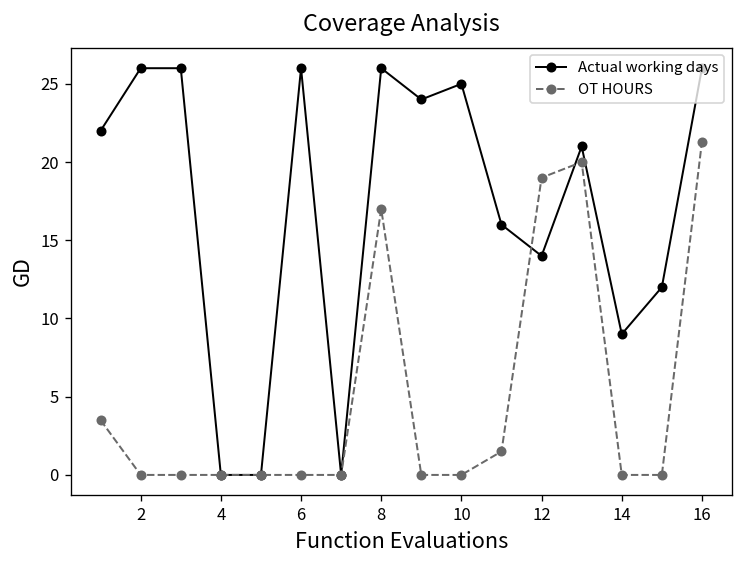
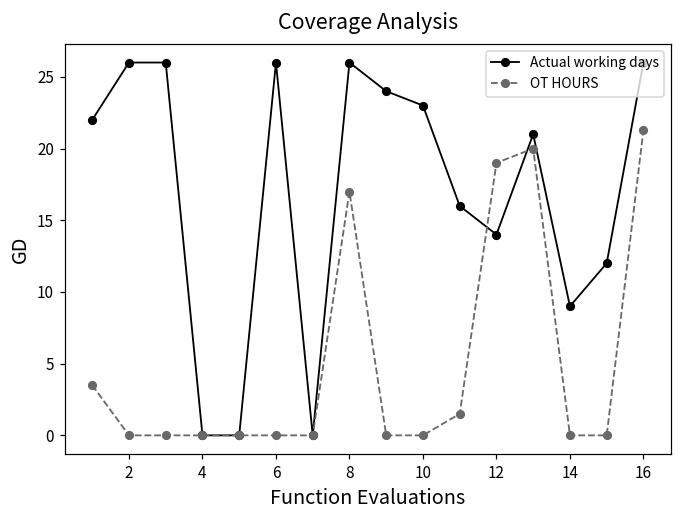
  {
    "Actual working days": {
      "2": 26,
      "6": 26,
      "8": 26,
-     "10": 25,
+     "10": 23,
      "12": 14,
      "14": 9
    },
    "OT HOURS": {
      "2": 0,
      "6": 0,
      "8": 17,
      "10": 0,
      "12": 19,
      "14": 0,
      "16": 21.3
    }
  }
